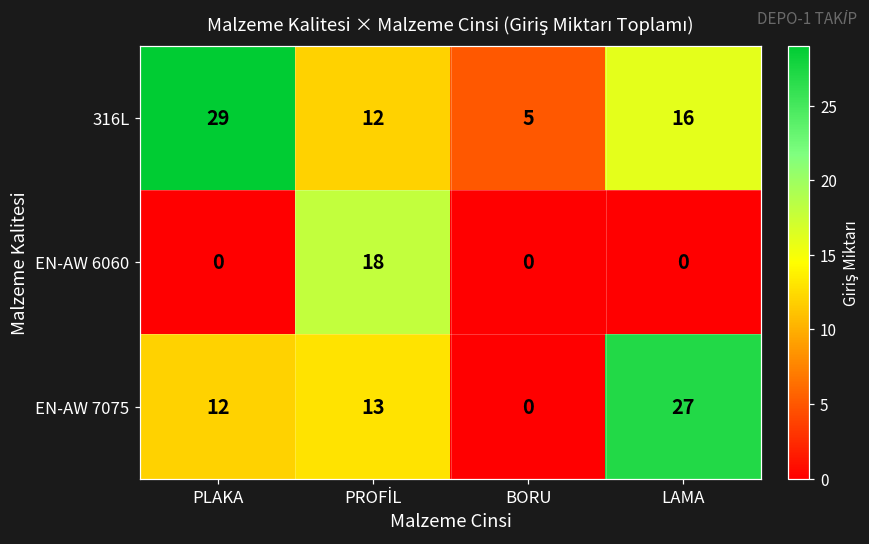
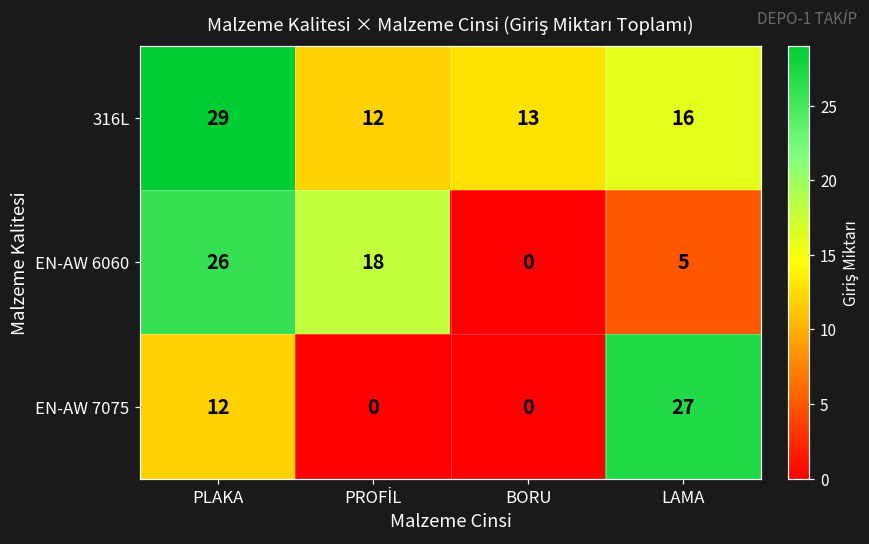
  {
    "316L": {
      "PLAKA": 29,
      "PROFİL": 12,
-     "BORU": 5,
+     "BORU": 13,
      "LAMA": 16
    },
    "EN-AW 6060": {
-     "PLAKA": 0,
+     "PLAKA": 26,
      "PROFİL": 18,
      "BORU": 0,
-     "LAMA": 0
+     "LAMA": 5
    },
    "EN-AW 7075": {
      "PLAKA": 12,
-     "PROFİL": 13,
+     "PROFİL": 0,
      "BORU": 0,
      "LAMA": 27
    }
  }
